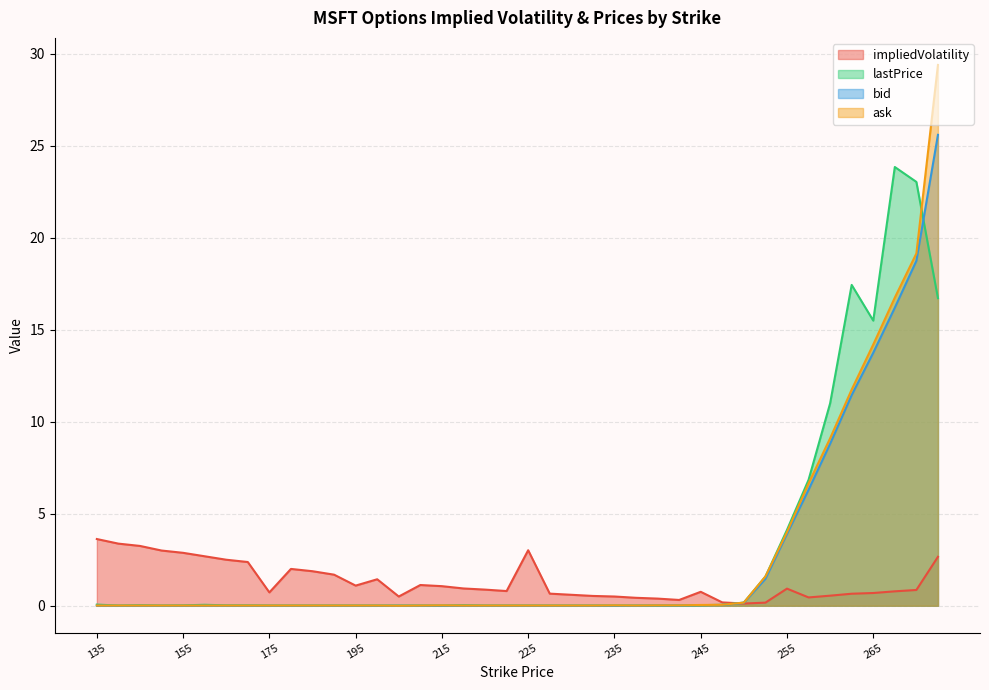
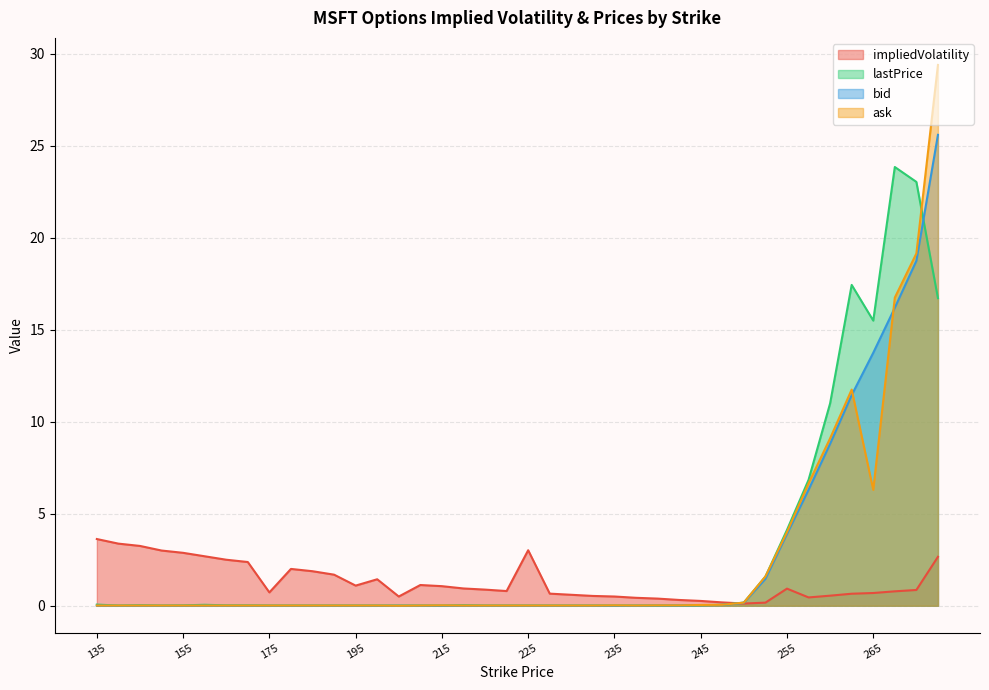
  {
    "impliedVolatility": {
      "135": 3.6,
      "155": 2.9,
      "175": 0.7,
      "195": 1.1,
      "215": 1.1,
      "225": 3.0,
      "235": 0.5,
-     "245": 0.8,
+     "245": 0.3,
      "255": 0.9,
      "265": 0.7
    },
    "lastPrice": {
      "265": 15.5
    },
    "bid": {
      "265": 13.8
    },
    "ask": {
-     "265": 14.2
+     "265": 6.3
    }
  }
